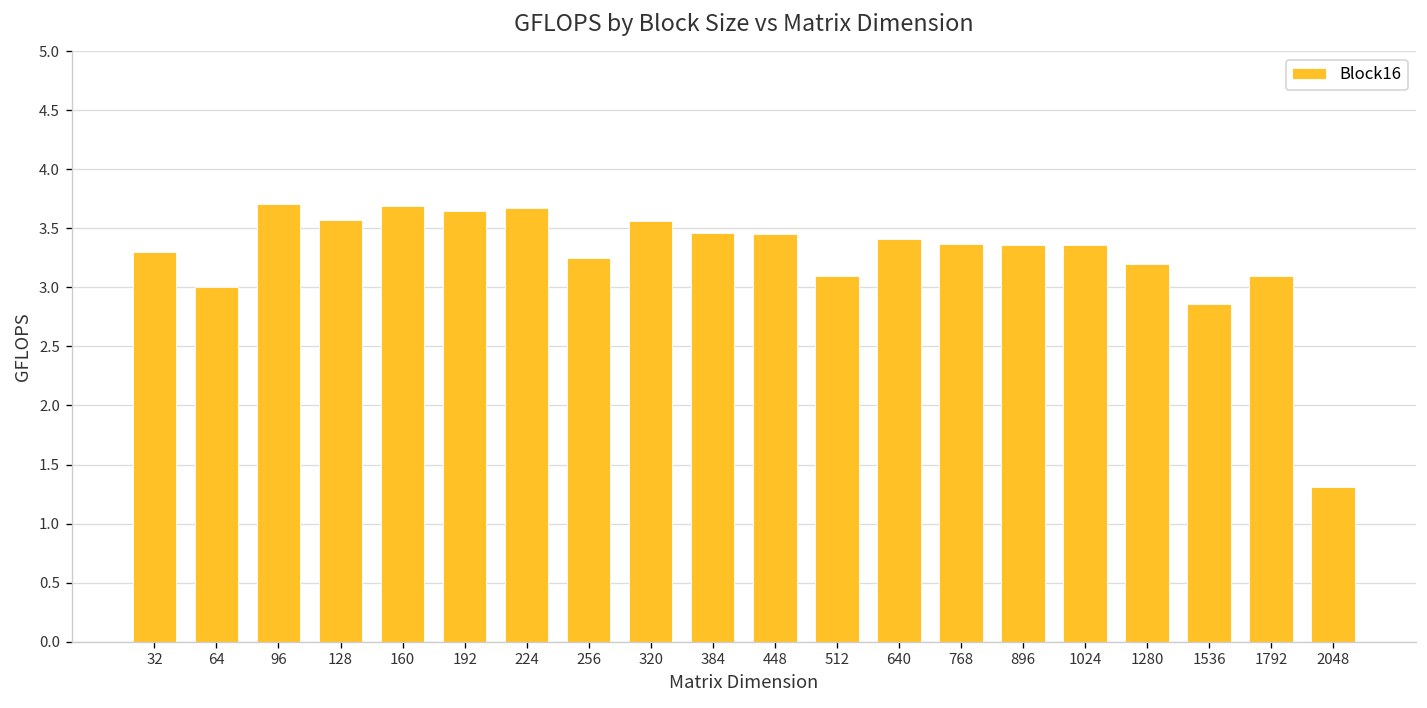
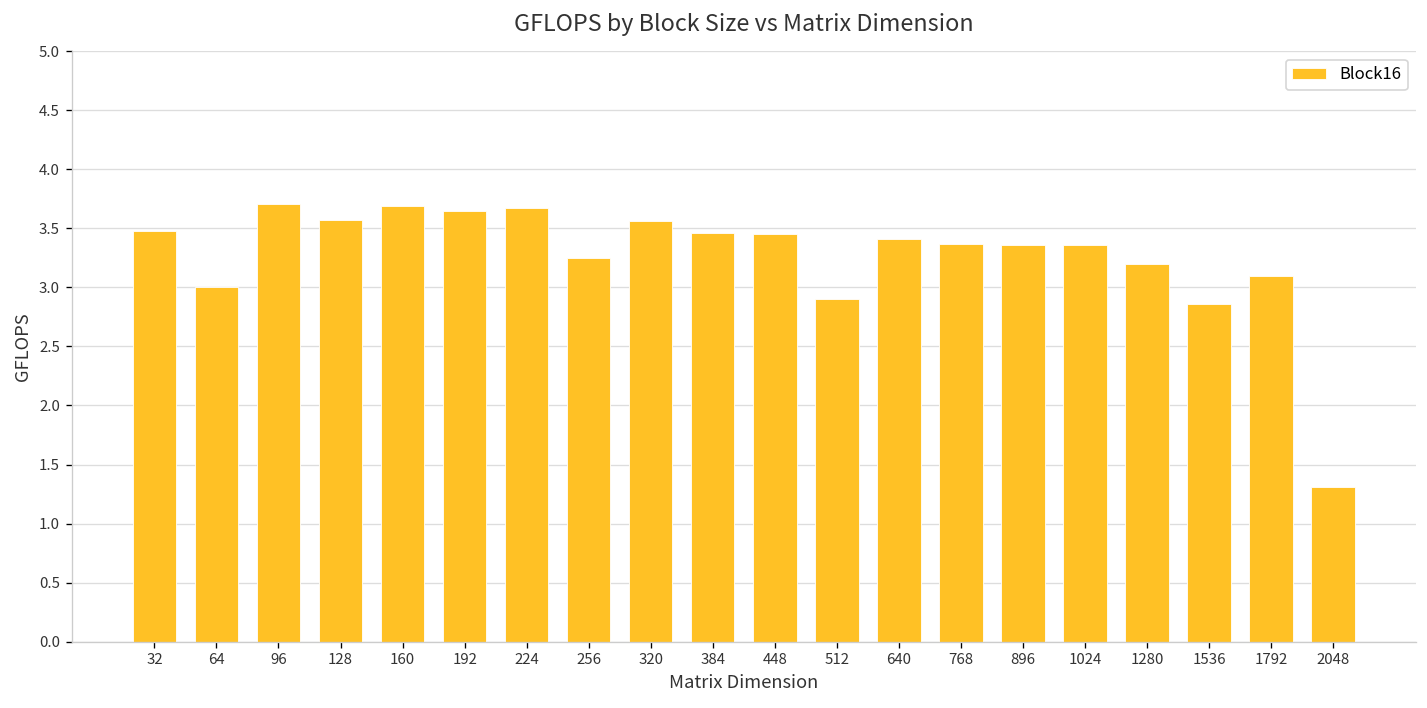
  {
-   "32": 3.3,
+   "32": 3.5,
    "64": 3.0,
    "96": 3.7,
    "128": 3.6,
    "160": 3.7,
    "192": 3.7,
    "224": 3.7,
    "256": 3.3,
    "320": 3.6,
    "384": 3.5,
    "448": 3.5,
-   "512": 3.1,
+   "512": 2.9,
    "640": 3.4,
    "768": 3.4,
    "896": 3.4,
    "1024": 3.4,
    "1280": 3.2,
    "1536": 2.9,
    "1792": 3.1,
    "2048": 1.3
  }
